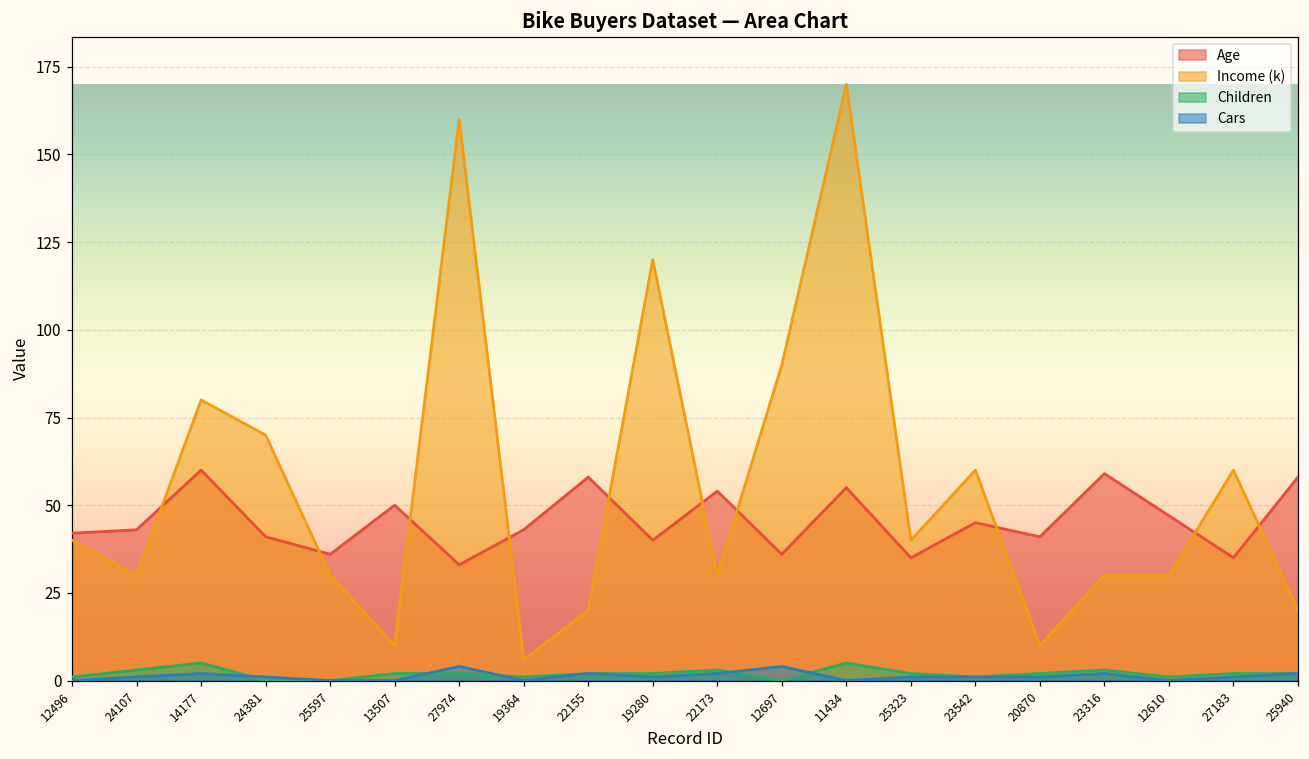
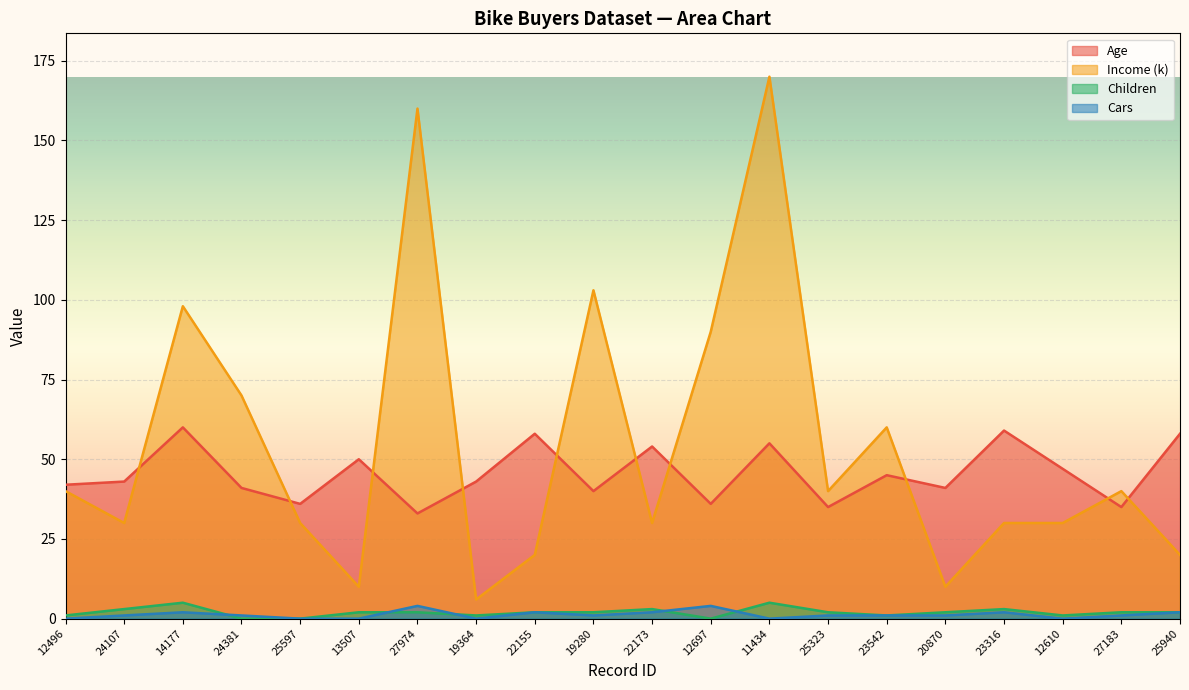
  {
    "Age": {
      "12496": 42,
      "24107": 43,
      "14177": 60,
      "24381": 41,
      "25597": 36,
      "13507": 50,
      "27974": 33,
      "19364": 43,
      "22155": 58,
      "19280": 40,
      "22173": 54,
      "12697": 36,
      "11434": 55,
      "25323": 35,
      "23542": 45,
      "20870": 41,
      "23316": 59,
      "12610": 47,
      "27183": 35,
      "25940": 58
    },
    "Income (k)": {
      "12496": 40,
      "24107": 30,
-     "14177": 80,
+     "14177": 98,
      "24381": 70,
      "25597": 30,
      "13507": 10,
      "27974": 160,
      "19364": 6,
      "22155": 20,
-     "19280": 120,
+     "19280": 103,
      "22173": 30,
      "12697": 90,
      "11434": 170,
      "25323": 40,
      "23542": 60,
      "20870": 10,
      "23316": 30,
      "12610": 30,
-     "27183": 60,
+     "27183": 40,
      "25940": 20
    },
    "Children": {
      "12496": 1,
      "24107": 3,
      "14177": 5,
      "24381": 0,
      "13507": 2,
      "27974": 2,
      "19364": 1,
      "19280": 2,
      "22173": 3,
      "12697": 0,
      "11434": 5,
      "25323": 2,
      "20870": 2,
      "23316": 3,
      "12610": 1,
      "27183": 2
    },
    "Cars": {
      "12496": 0,
      "24107": 1,
      "14177": 2,
      "24381": 1,
      "13507": 0,
      "27974": 4,
      "19364": 0,
      "19280": 1,
      "22173": 2,
      "12697": 4,
      "11434": 0,
      "25323": 1,
      "20870": 1,
      "23316": 2,
      "12610": 0,
      "27183": 1
    }
  }
